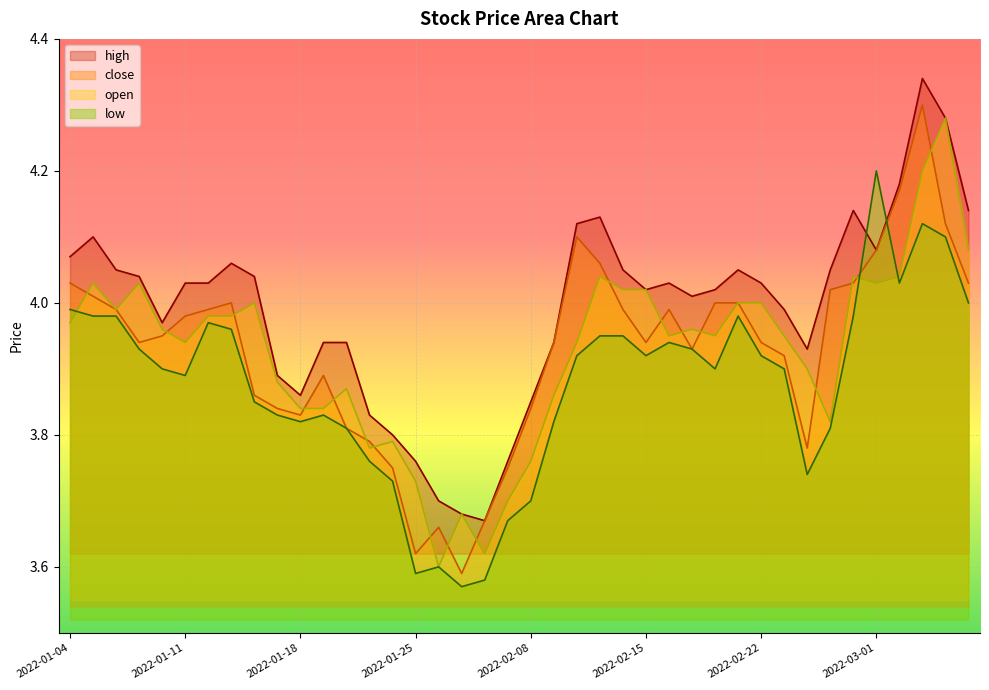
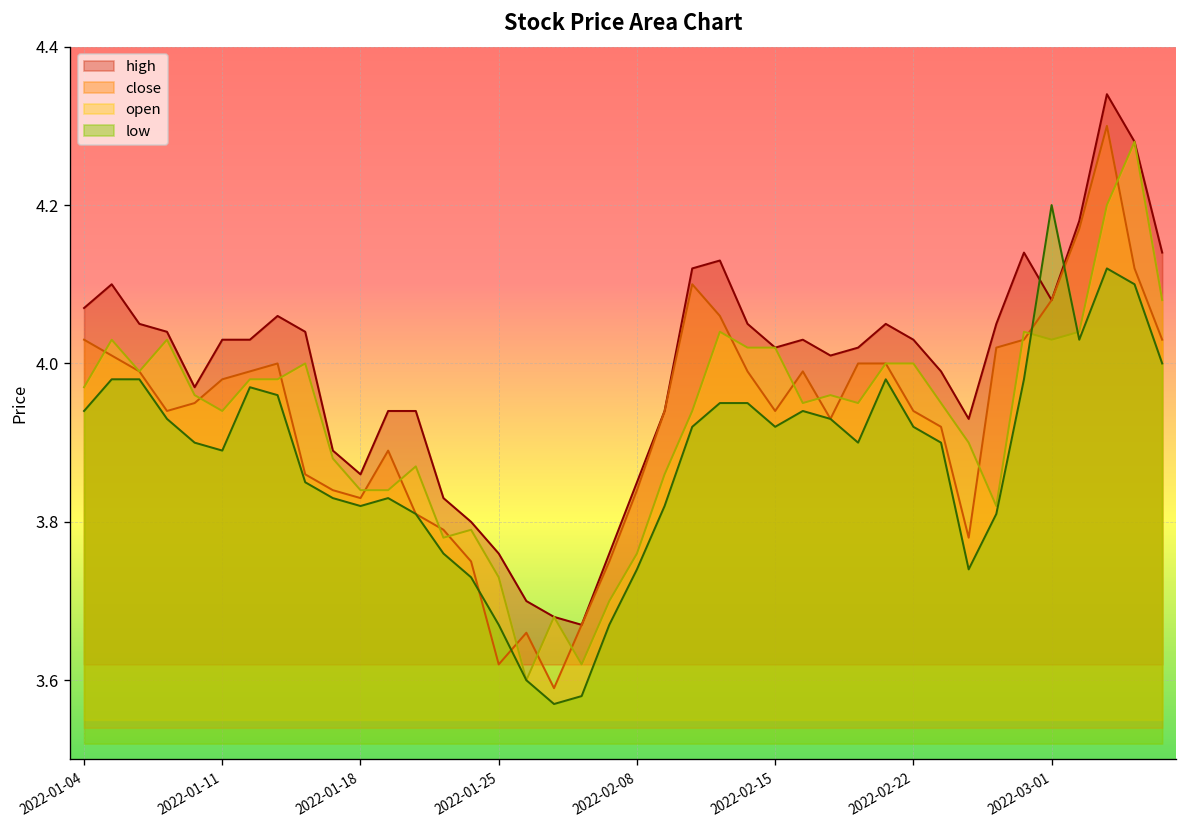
  {
    "low": {
-     "2022-01-04": 3.99,
+     "2022-01-04": 3.94,
      "2022-01-11": 3.89,
      "2022-01-18": 3.82,
-     "2022-01-25": 3.59,
-     "2022-02-08": 3.70,
+     "2022-01-25": 3.67,
+     "2022-02-08": 3.74,
      "2022-02-15": 3.92,
      "2022-02-22": 3.92,
      "2022-03-01": 4.20
    }
  }
